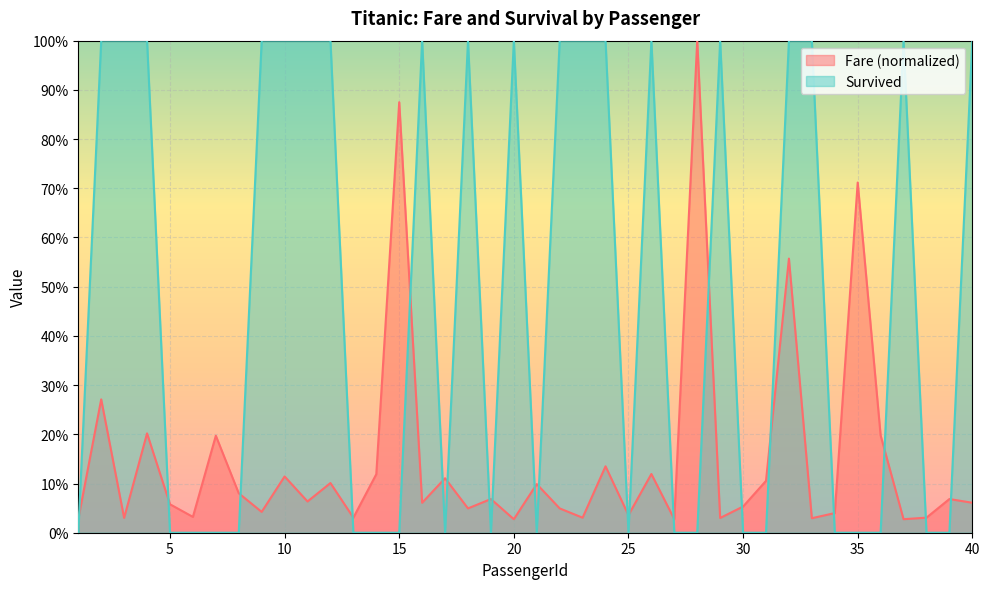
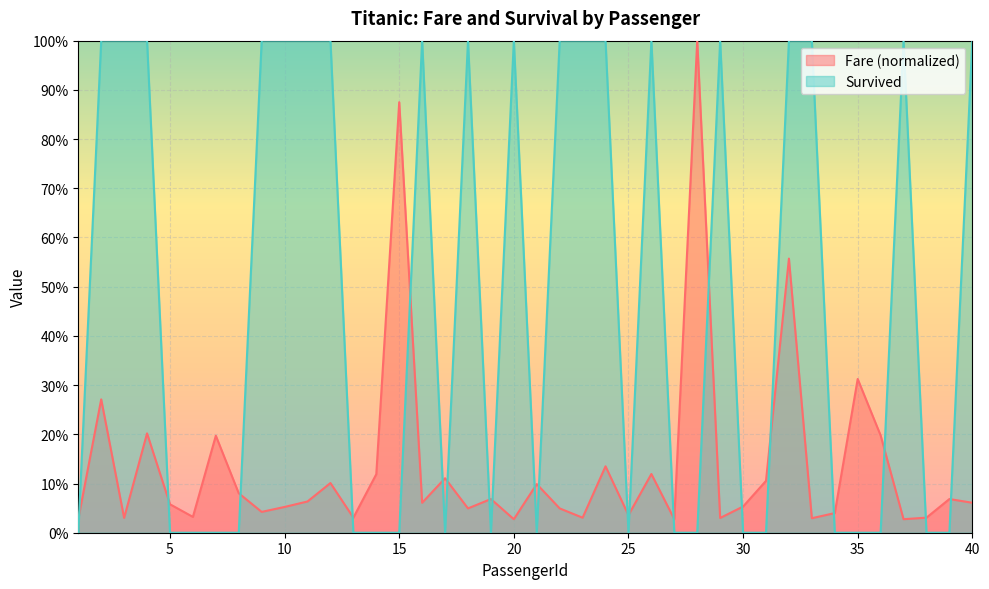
  {
    "Fare (normalized)": {
      "5": "6%",
-     "10": "11%",
+     "10": "5%",
      "15": "87%",
      "20": "3%",
      "25": "4%",
      "30": "5%",
-     "35": "71%",
+     "35": "31%",
      "40": "6%"
    },
    "Survived": {
      "5": "0%",
      "10": "100%",
      "15": "0%",
      "20": "100%",
      "25": "0%",
      "30": "0%",
      "35": "0%",
      "40": "100%"
    }
  }
